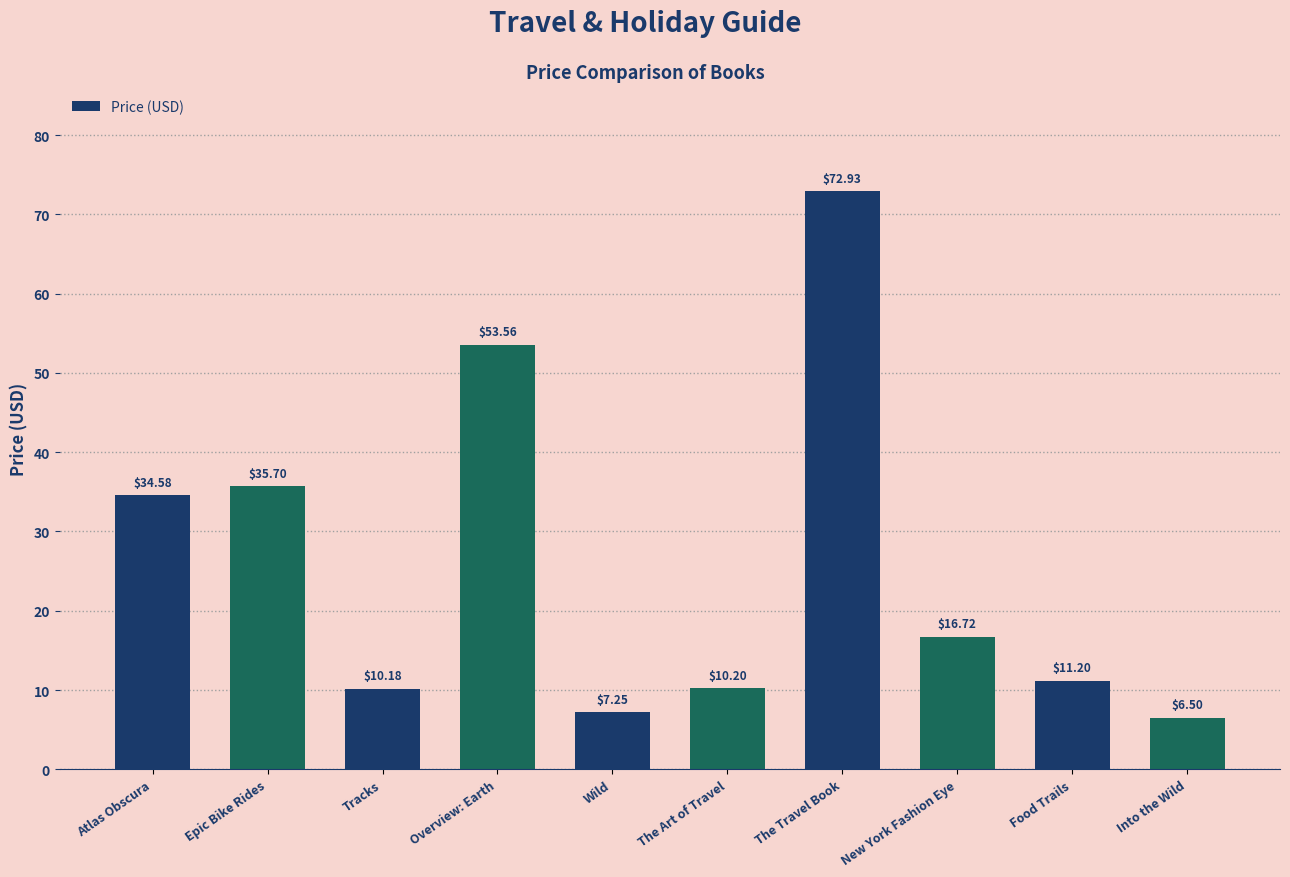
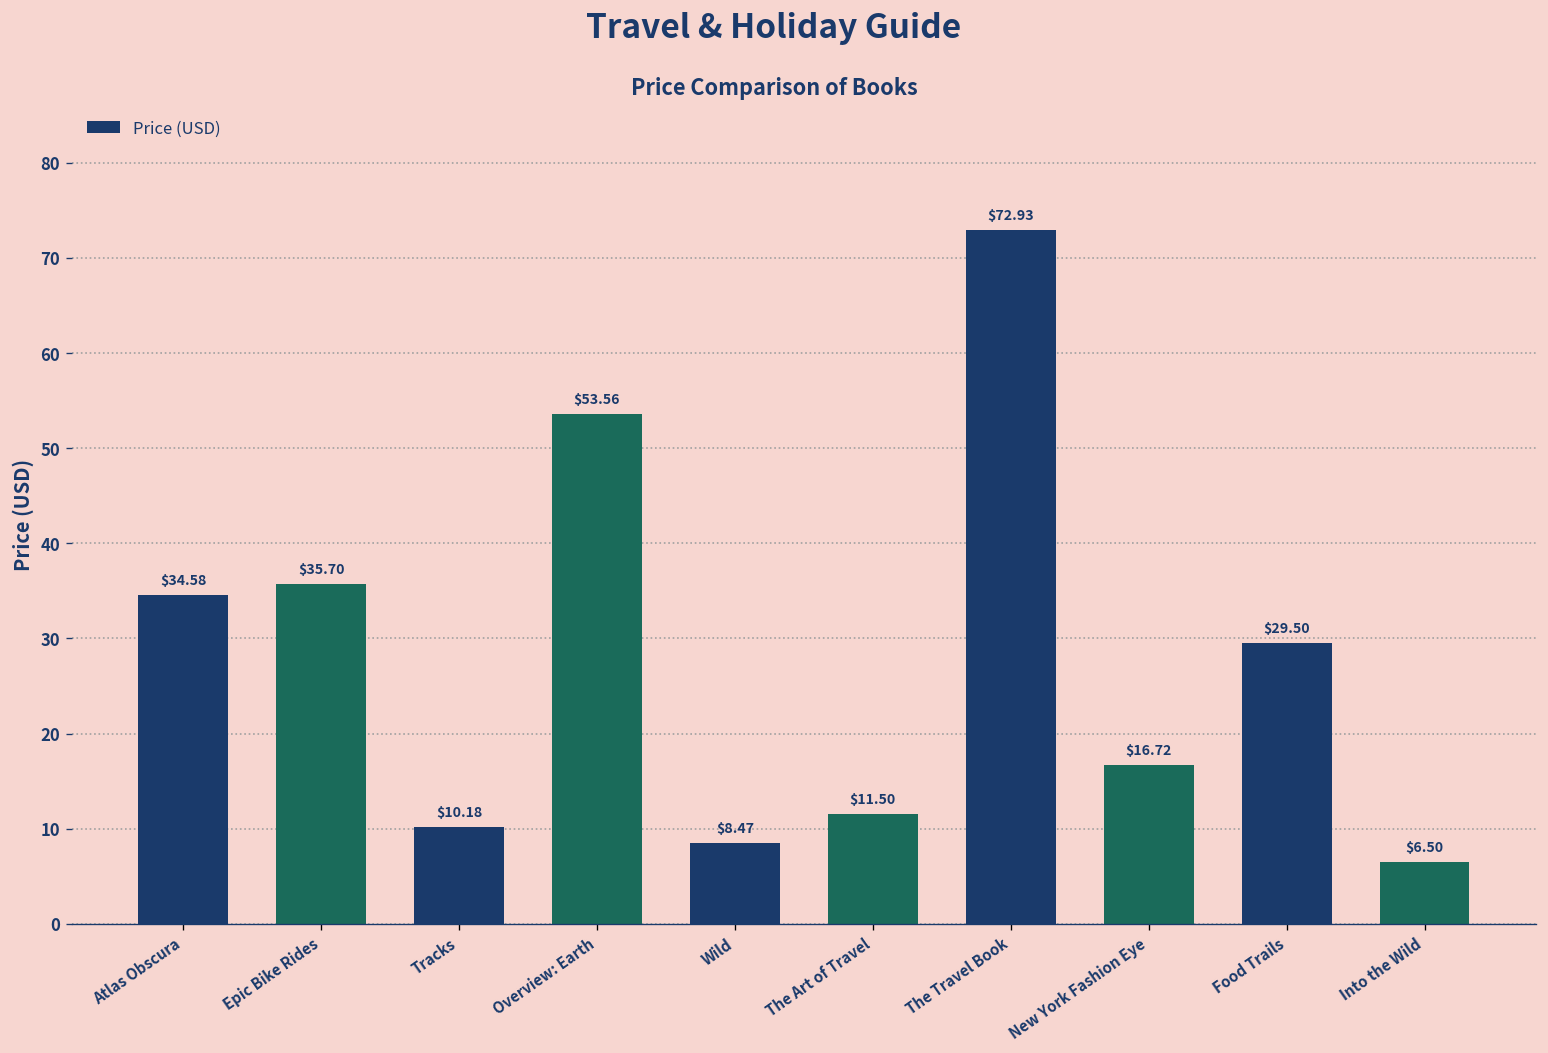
  {
    "Atlas Obscura": "$34.58",
    "Epic Bike Rides": "$35.70",
    "Tracks": "$10.18",
    "Overview: Earth": "$53.56",
-   "Wild": "$7.25",
-   "The Art of Travel": "$10.20",
+   "Wild": "$8.47",
+   "The Art of Travel": "$11.50",
    "The Travel Book": "$72.93",
    "New York Fashion Eye": "$16.72",
-   "Food Trails": "$11.20",
+   "Food Trails": "$29.50",
    "Into the Wild": "$6.50"
  }
